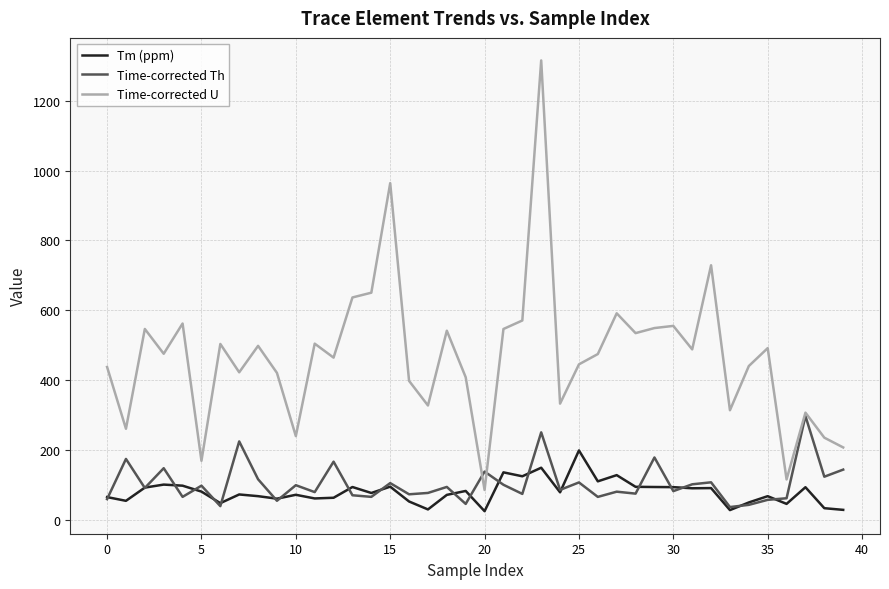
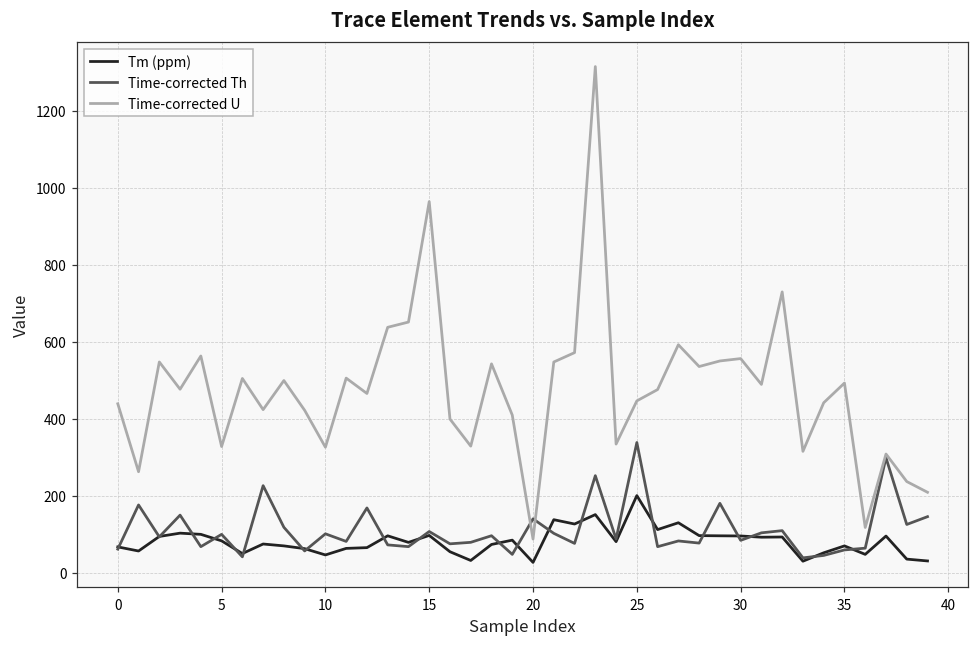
  {
    "Tm (ppm)": {
      "5": 80,
-     "10": 70,
+     "10": 50,
      "15": 100,
      "20": 30,
      "25": 200,
      "30": 100,
      "35": 70
    },
    "Time-corrected Th": {
      "5": 100,
      "10": 100,
      "15": 110,
      "20": 140,
-     "25": 110,
+     "25": 340,
      "30": 80,
      "35": 60
    },
    "Time-corrected U": {
      "0": 440,
-     "5": 170,
-     "10": 240,
+     "5": 330,
+     "10": 330,
      "15": 960,
      "20": 90,
      "25": 450,
      "30": 560,
      "35": 490
    }
  }
